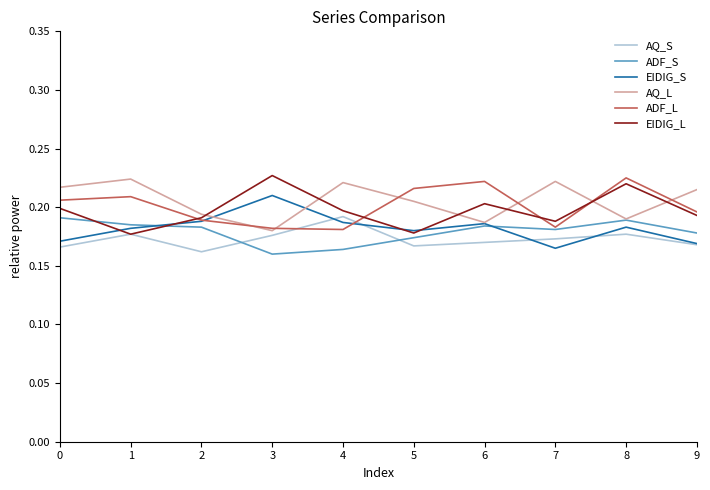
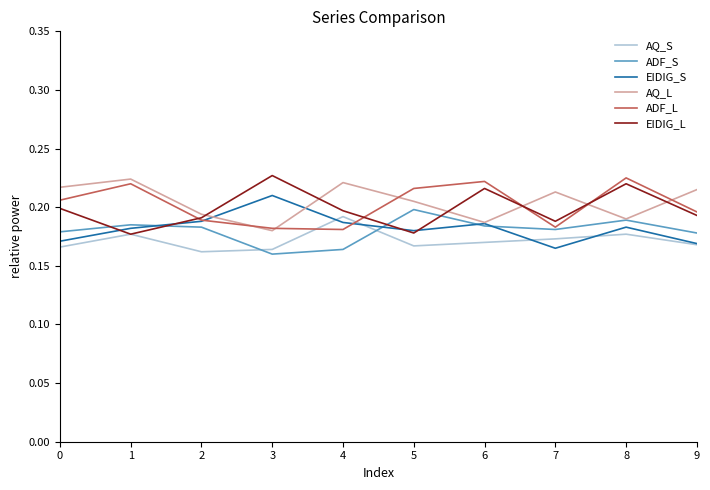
  {
    "AQ_S": {
      "0": 0.166,
      "2": 0.162,
-     "3": 0.176,
+     "3": 0.164,
      "4": 0.192,
      "5": 0.167,
      "6": 0.170,
      "7": 0.173,
      "8": 0.177
    },
    "ADF_S": {
-     "0": 0.191,
+     "0": 0.179,
      "1": 0.185,
      "2": 0.183,
      "3": 0.160,
      "4": 0.164,
-     "5": 0.174,
+     "5": 0.198,
      "9": 0.178
    },
    "EIDIG_S": {
      "0": 0.171,
      "1": 0.182,
      "3": 0.210,
      "4": 0.187,
      "7": 0.165,
      "8": 0.183
    },
    "AQ_L": {
      "0": 0.217,
      "1": 0.224,
      "2": 0.194,
      "4": 0.221,
      "5": 0.205,
-     "7": 0.222,
+     "7": 0.213,
      "9": 0.215
    },
    "ADF_L": {
      "0": 0.206,
-     "1": 0.209,
+     "1": 0.220,
      "4": 0.181,
      "5": 0.216,
      "6": 0.222,
      "8": 0.225,
      "9": 0.196
    },
    "EIDIG_L": {
      "0": 0.199,
      "3": 0.227,
      "4": 0.197,
-     "6": 0.203,
+     "6": 0.216,
      "7": 0.188,
      "8": 0.220,
      "9": 0.193
    }
  }
